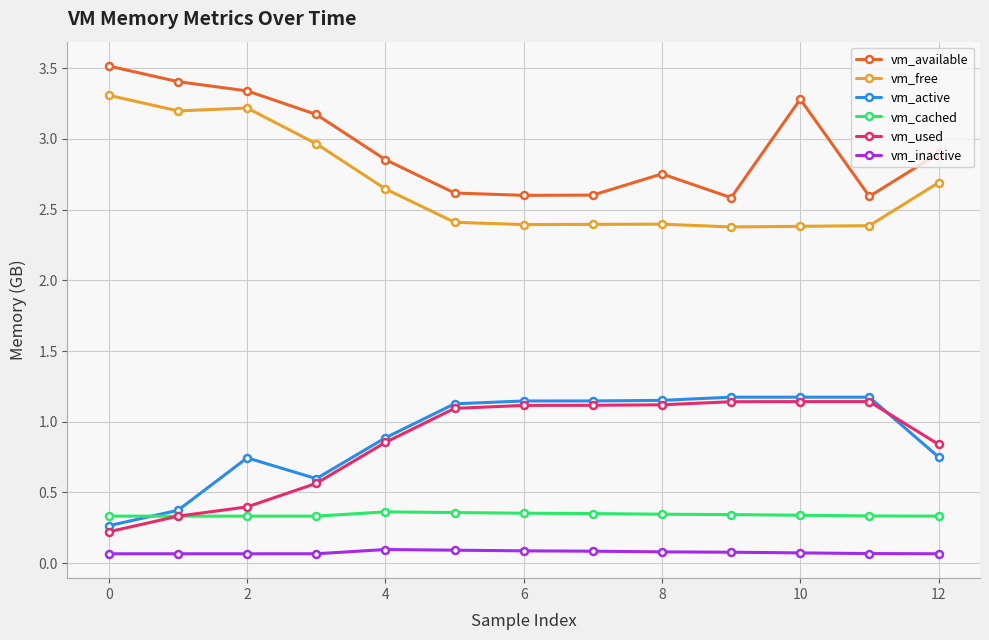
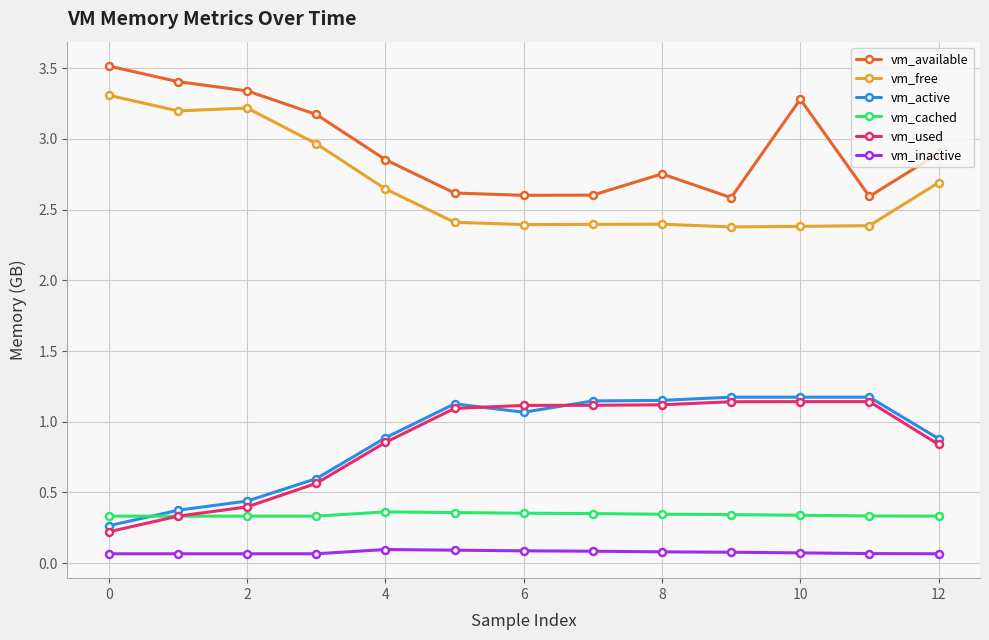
  {
    "vm_available": {
      "0": 3.52,
      "2": 3.34,
      "4": 2.85,
      "6": 2.60,
      "8": 2.75,
      "10": 3.28
    },
    "vm_free": {
      "0": 3.31,
      "2": 3.22,
      "4": 2.65,
      "6": 2.39,
      "8": 2.40,
      "10": 2.38,
      "12": 2.69
    },
    "vm_active": {
      "0": 0.26,
-     "2": 0.74,
+     "2": 0.44,
      "4": 0.89,
-     "6": 1.15,
+     "6": 1.07,
      "8": 1.15,
      "10": 1.17,
-     "12": 0.75
+     "12": 0.88
    },
    "vm_cached": {
      "0": 0.33,
      "2": 0.33,
      "4": 0.36,
      "6": 0.35,
      "8": 0.35,
      "10": 0.34,
      "12": 0.33
    },
    "vm_used": {
      "0": 0.22,
      "2": 0.40,
      "4": 0.85,
      "6": 1.12,
      "8": 1.12,
      "10": 1.14,
      "12": 0.84
    },
    "vm_inactive": {
      "0": 0.07,
      "2": 0.07,
      "4": 0.10,
      "6": 0.09,
      "8": 0.08,
      "10": 0.07,
      "12": 0.07
    }
  }
